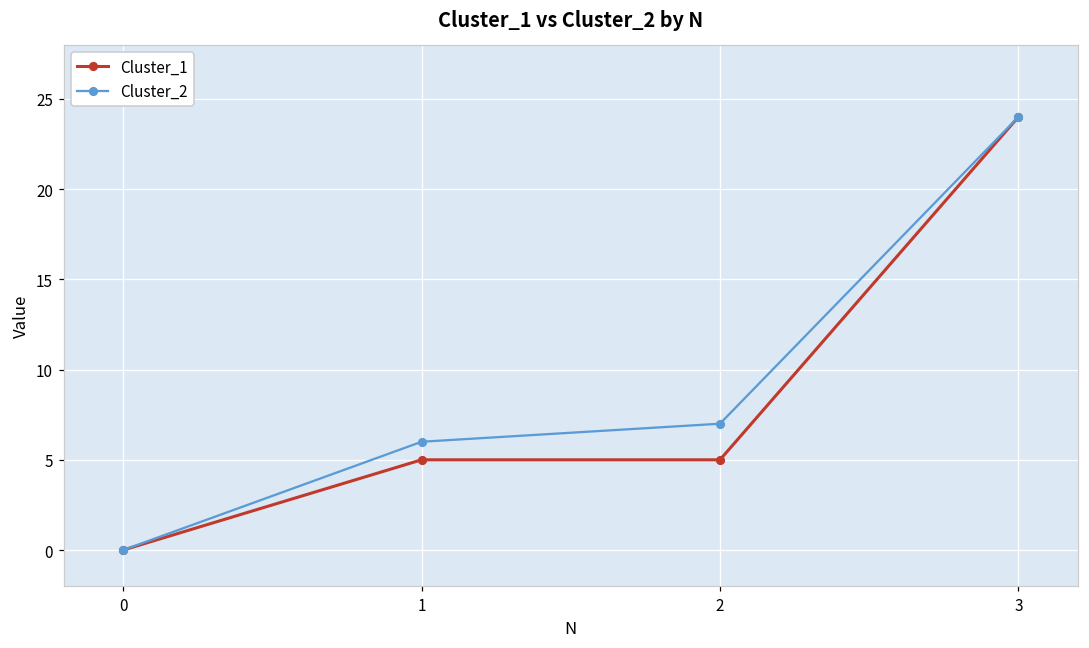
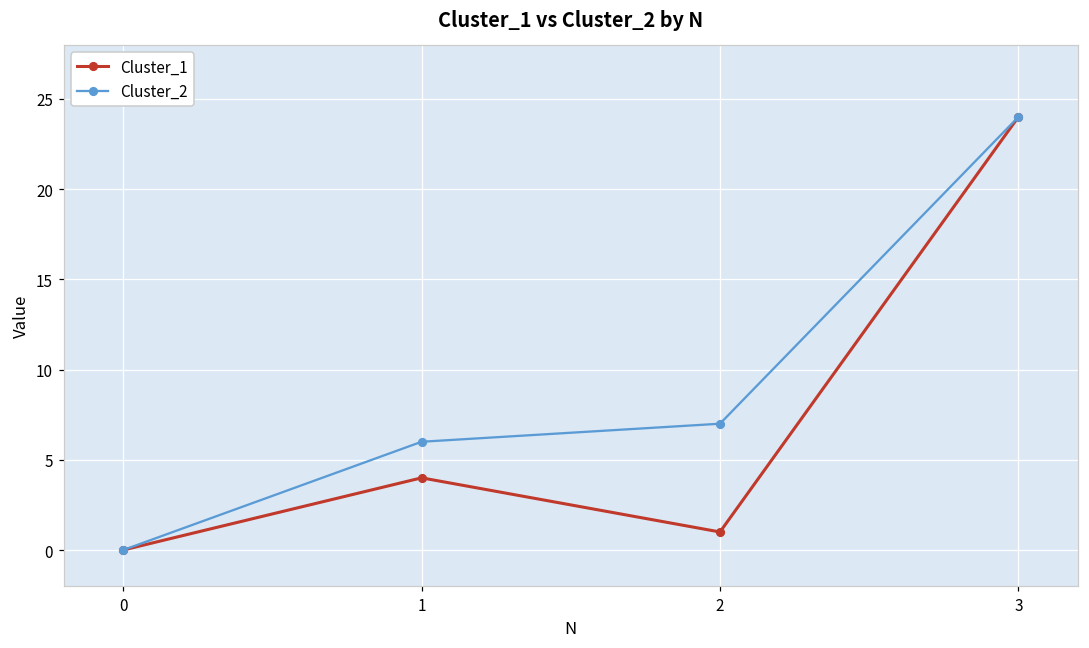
  {
    "Cluster_1": {
-     "1": 5,
-     "2": 5
+     "1": 4,
+     "2": 1
    },
    "Cluster_2": {
      "1": 6,
      "2": 7
    }
  }
